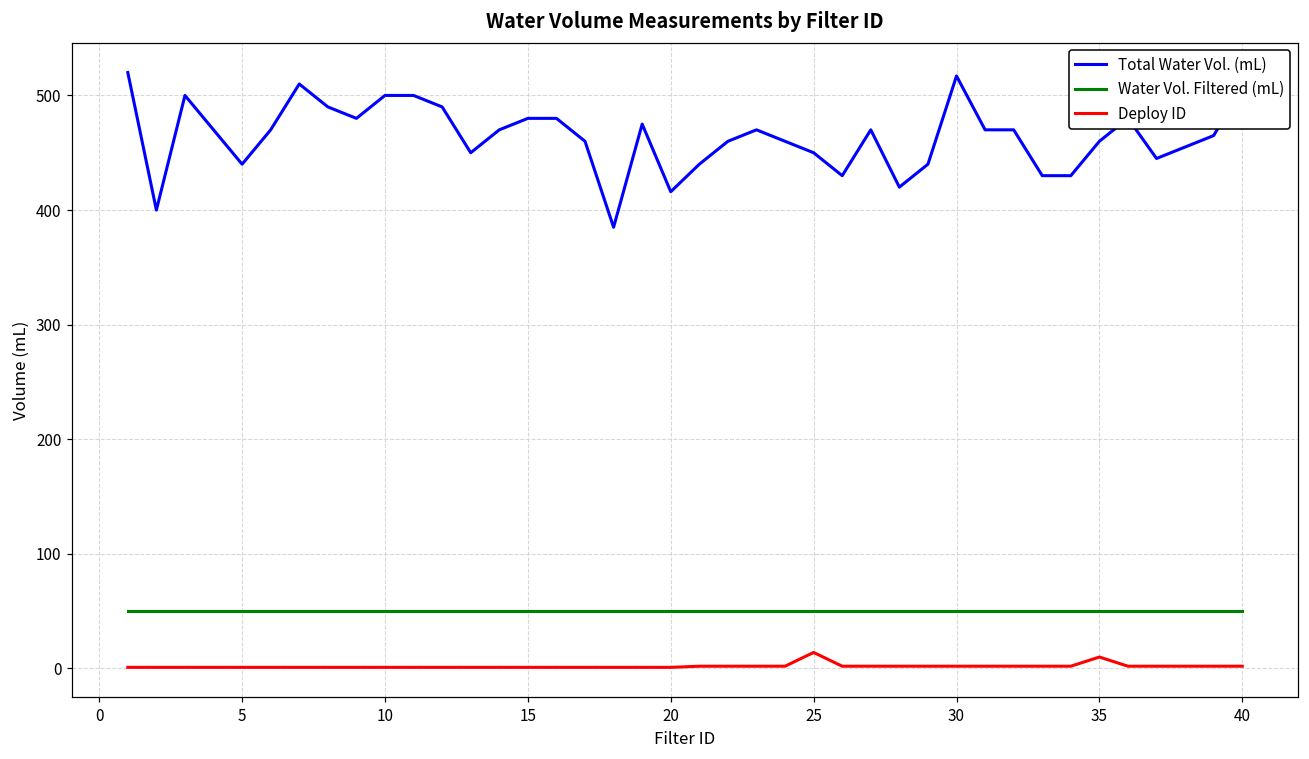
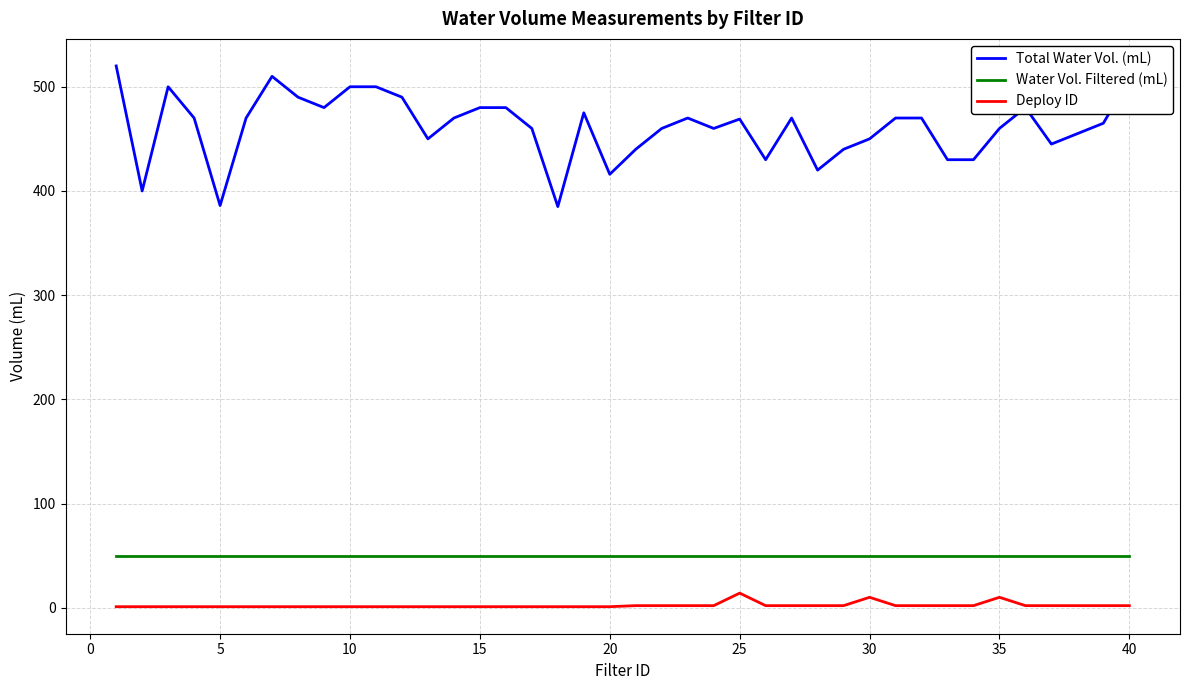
  {
    "Total Water Vol. (mL)": {
-     "5": 440,
+     "5": 386,
      "10": 500,
      "15": 480,
      "20": 416,
-     "25": 450,
-     "30": 517,
+     "25": 469,
+     "30": 450,
      "35": 460
    },
    "Water Vol. Filtered (mL)": {
      "5": 50,
      "10": 50,
      "15": 50,
      "20": 50,
      "25": 50,
      "30": 50,
      "35": 50,
      "40": 50
    },
    "Deploy ID": {
      "5": 1,
      "10": 1,
      "15": 1,
      "20": 1,
      "25": 14,
-     "30": 2,
+     "30": 10,
      "35": 10,
      "40": 2
    }
  }
